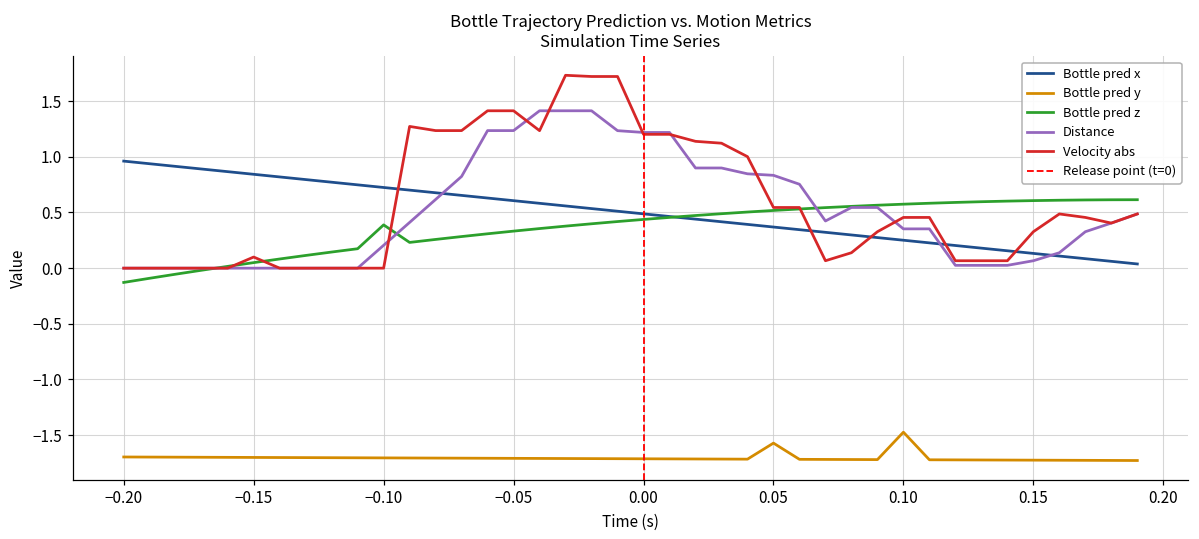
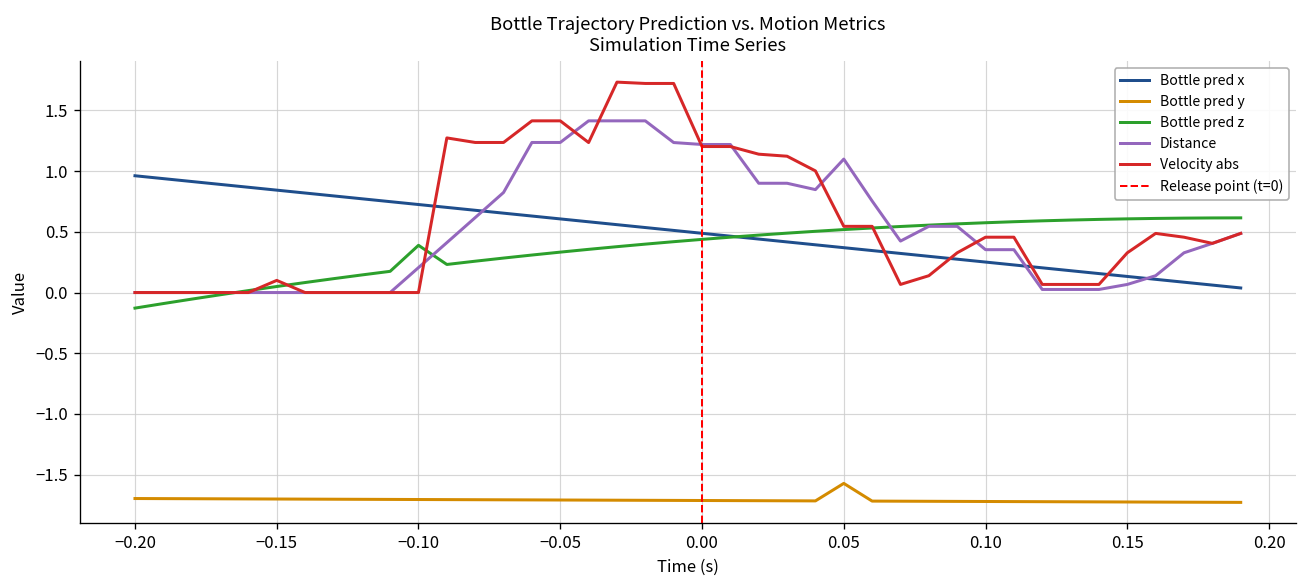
  {
    "Bottle pred x": {
      "−0.20": 0.96,
      "−0.15": 0.84,
      "−0.10": 0.72,
      "−0.05": 0.61,
      "0.00": 0.49,
      "0.05": 0.37,
      "0.10": 0.25,
      "0.15": 0.13
    },
    "Bottle pred y": {
      "−0.20": -1.70,
      "−0.15": -1.70,
      "−0.10": -1.70,
      "−0.05": -1.71,
      "0.00": -1.71,
      "0.05": -1.57,
-     "0.10": -1.47,
+     "0.10": -1.72,
      "0.15": -1.72
    },
    "Bottle pred z": {
      "−0.20": -0.13,
      "−0.15": 0.05,
      "−0.10": 0.39,
      "−0.05": 0.33,
      "0.00": 0.44,
      "0.05": 0.52,
      "0.10": 0.57,
      "0.15": 0.61
    },
    "Distance": {
      "−0.15": 0.00,
      "−0.10": 0.21,
      "−0.05": 1.24,
-     "0.05": 0.83,
+     "0.05": 1.10,
      "0.10": 0.35,
      "0.15": 0.07
    },
    "Velocity abs": {
      "−0.15": 0.10,
      "−0.10": 0.00,
      "−0.05": 1.41,
      "0.05": 0.55,
      "0.10": 0.46,
      "0.15": 0.33
    }
  }
